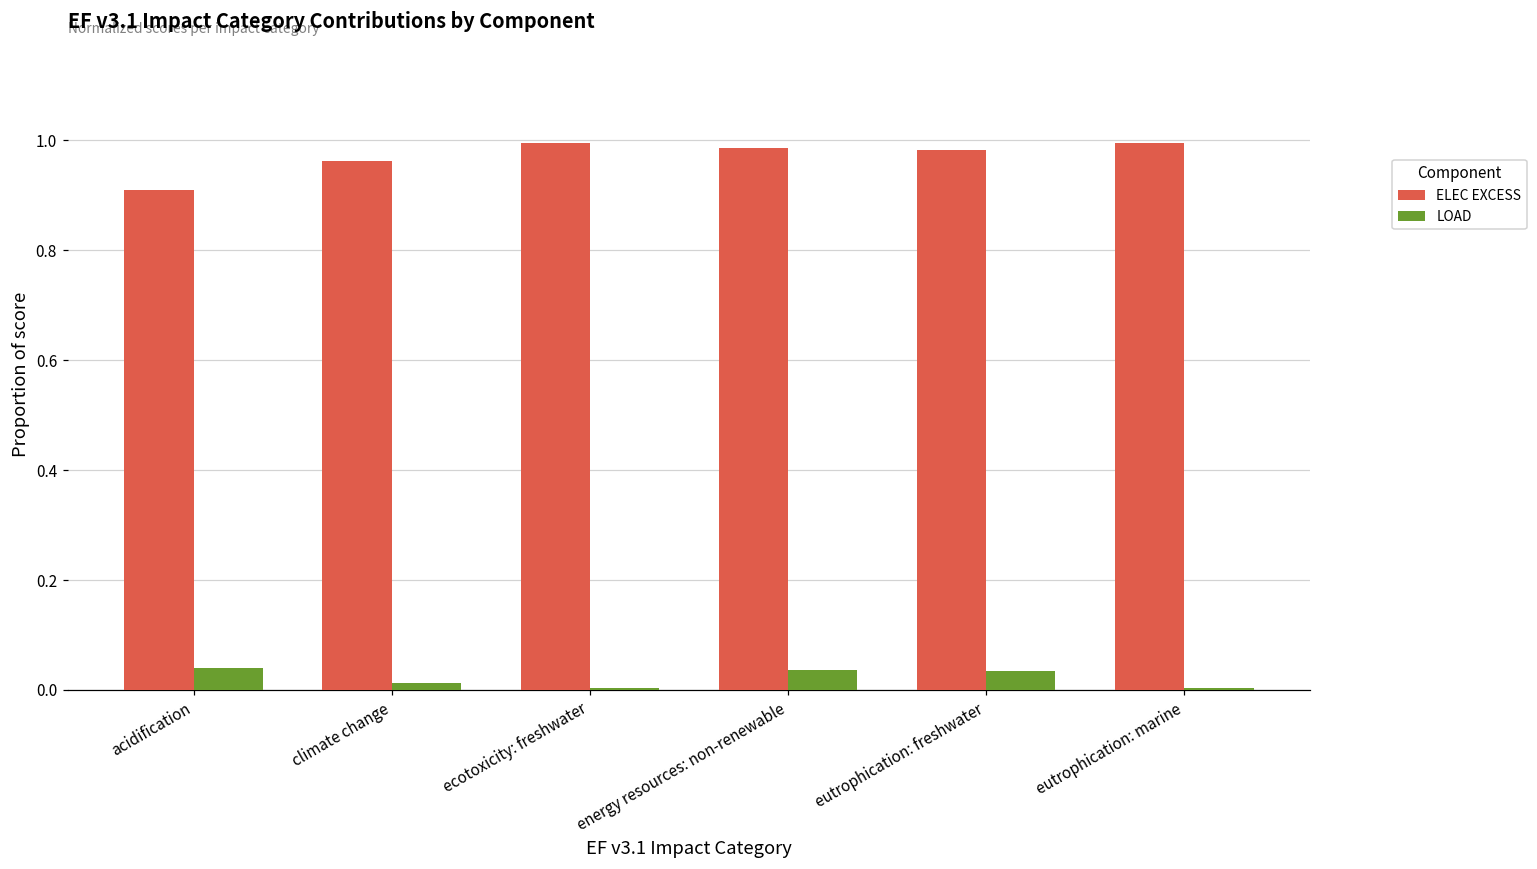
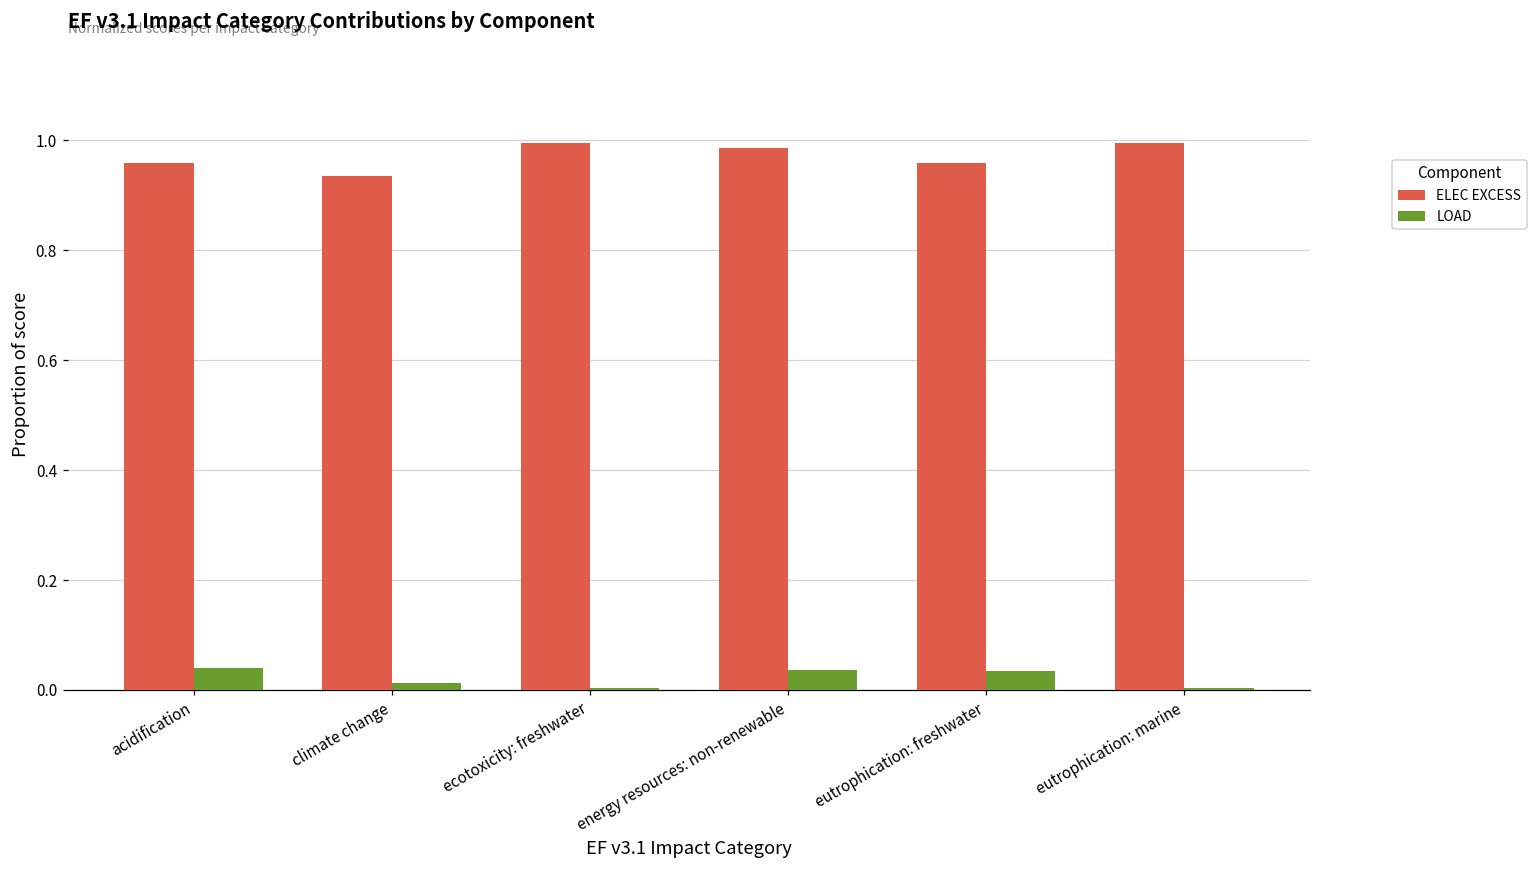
  {
    "ELEC EXCESS": {
-     "acidification": 0.91,
-     "climate change": 0.96,
+     "acidification": 0.96,
+     "climate change": 0.94,
      "ecotoxicity: freshwater": 1.00,
      "energy resources: non-renewable": 0.99,
-     "eutrophication: freshwater": 0.98,
+     "eutrophication: freshwater": 0.96,
      "eutrophication: marine": 1.00
    },
    "LOAD": {
      "acidification": 0.04,
      "climate change": 0.01,
      "energy resources: non-renewable": 0.04,
      "eutrophication: freshwater": 0.03
    }
  }
